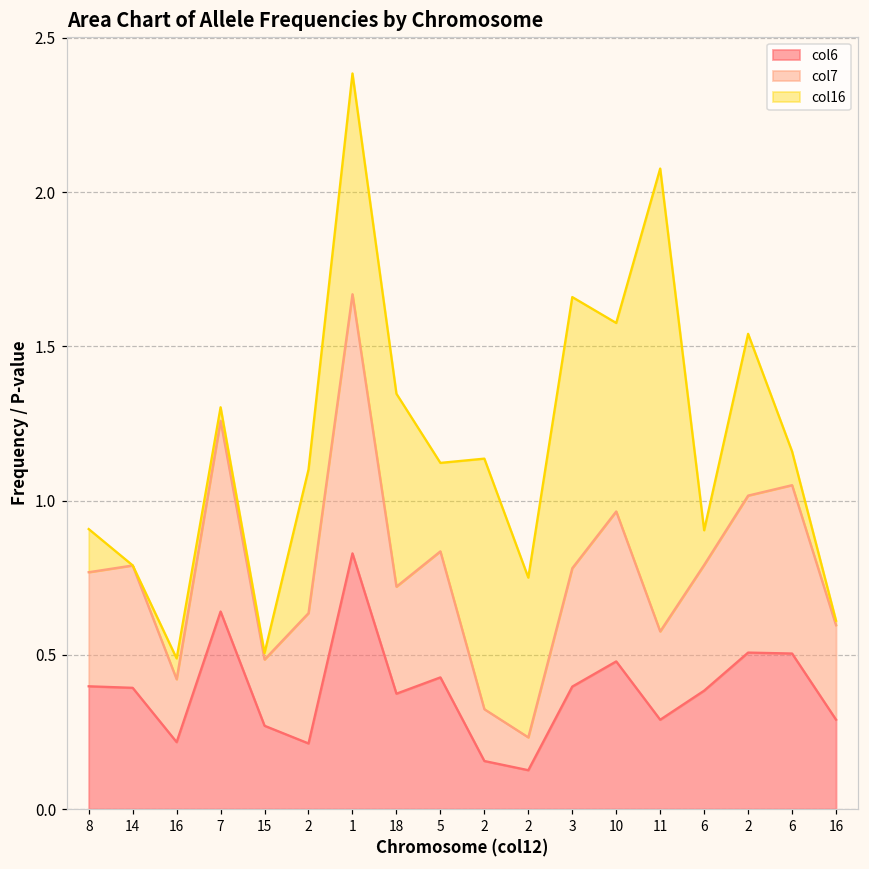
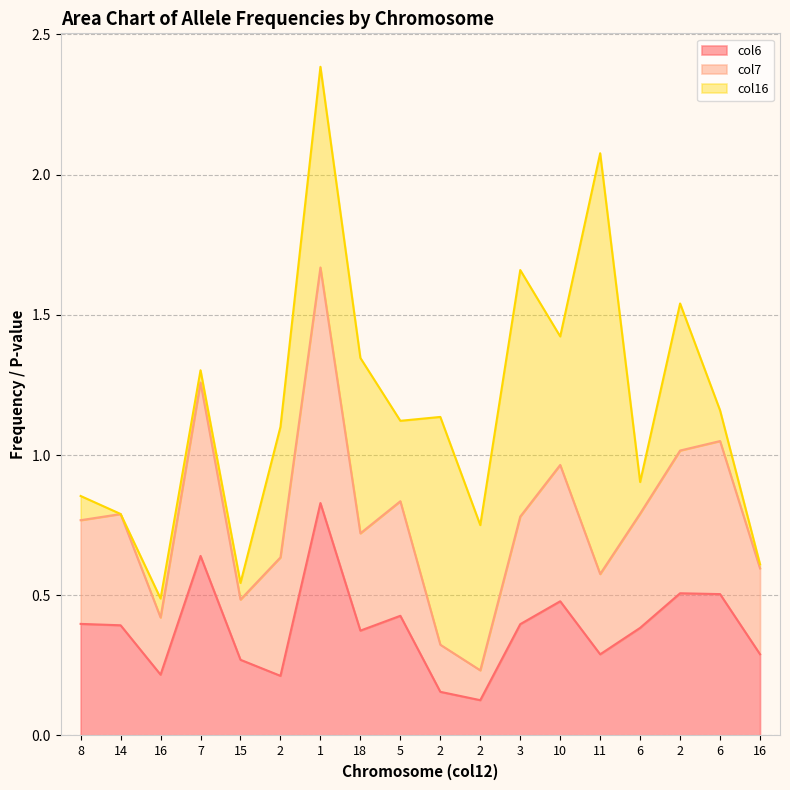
  {
    "col16": {
-     "8": 0.14,
+     "8": 0.09,
      "7": 0.04,
-     "15": 0.02,
+     "15": 0.06,
      "1": 0.72,
      "18": 0.63,
      "5": 0.29,
      "3": 0.88,
-     "10": 0.61,
+     "10": 0.46,
      "11": 1.50
    }
  }
